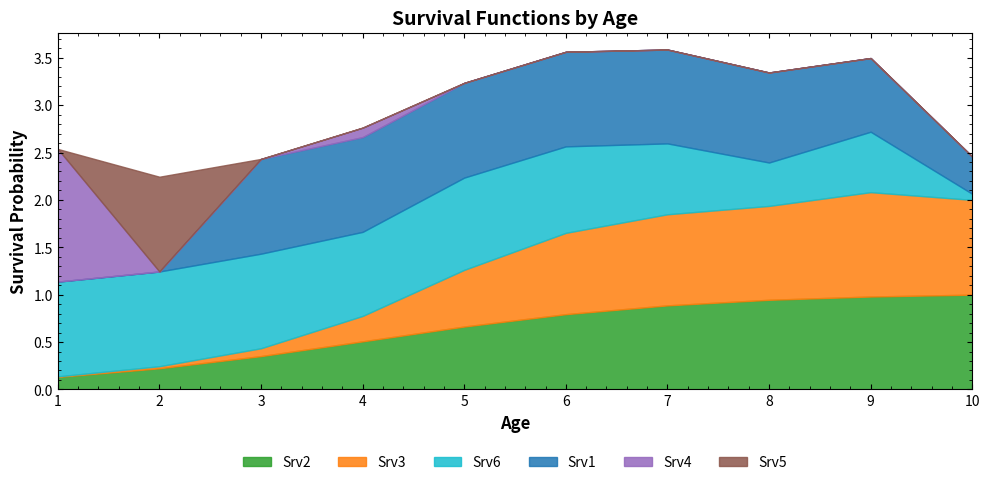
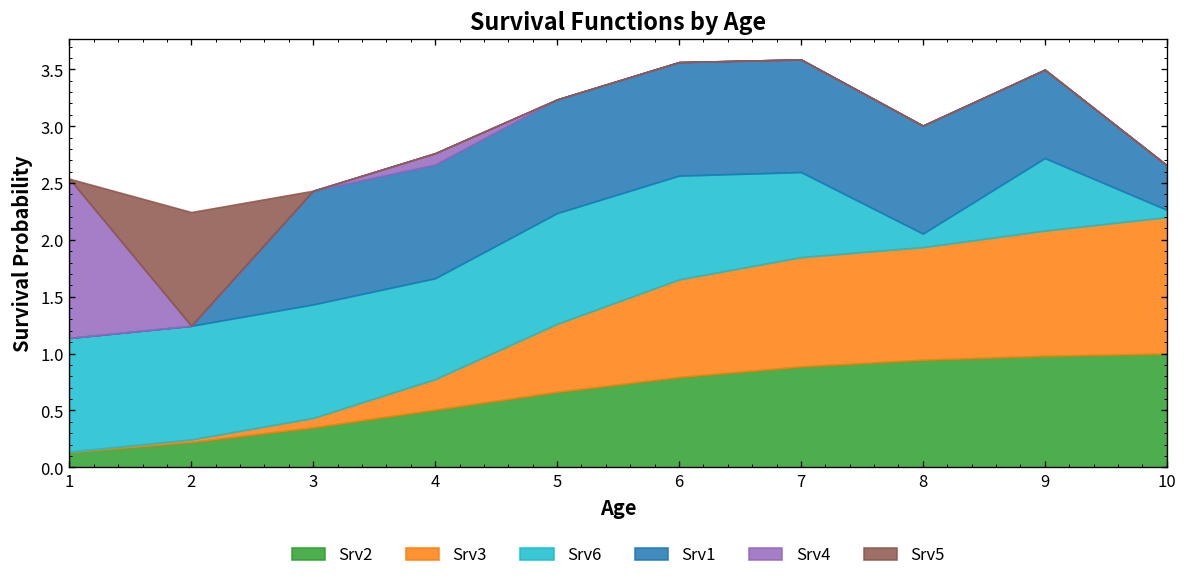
  {
    "Srv2": {
      "3": 0.4,
      "4": 0.5,
      "5": 0.7,
      "6": 0.8,
      "7": 0.9,
      "8": 0.9,
      "9": 1.0,
      "10": 1.0
    },
    "Srv3": {
      "3": 0.1,
      "4": 0.3,
      "5": 0.6,
      "6": 0.9,
      "7": 1.0,
      "8": 1.0,
      "9": 1.1,
-     "10": 1.0
+     "10": 1.2
    },
    "Srv6": {
      "3": 1.0,
      "4": 0.9,
      "5": 1.0,
      "6": 0.9,
      "7": 0.7,
-     "8": 0.5,
+     "8": 0.1,
      "9": 0.6,
      "10": 0.1
    },
    "Srv1": {
      "4": 1.0
    },
    "Srv5": {
      "2": 1.0
    }
  }
